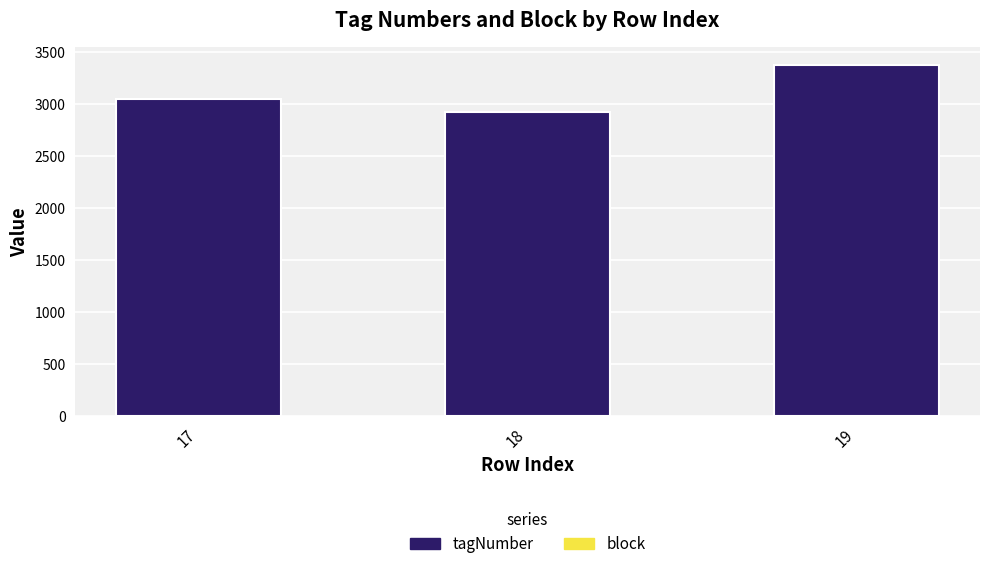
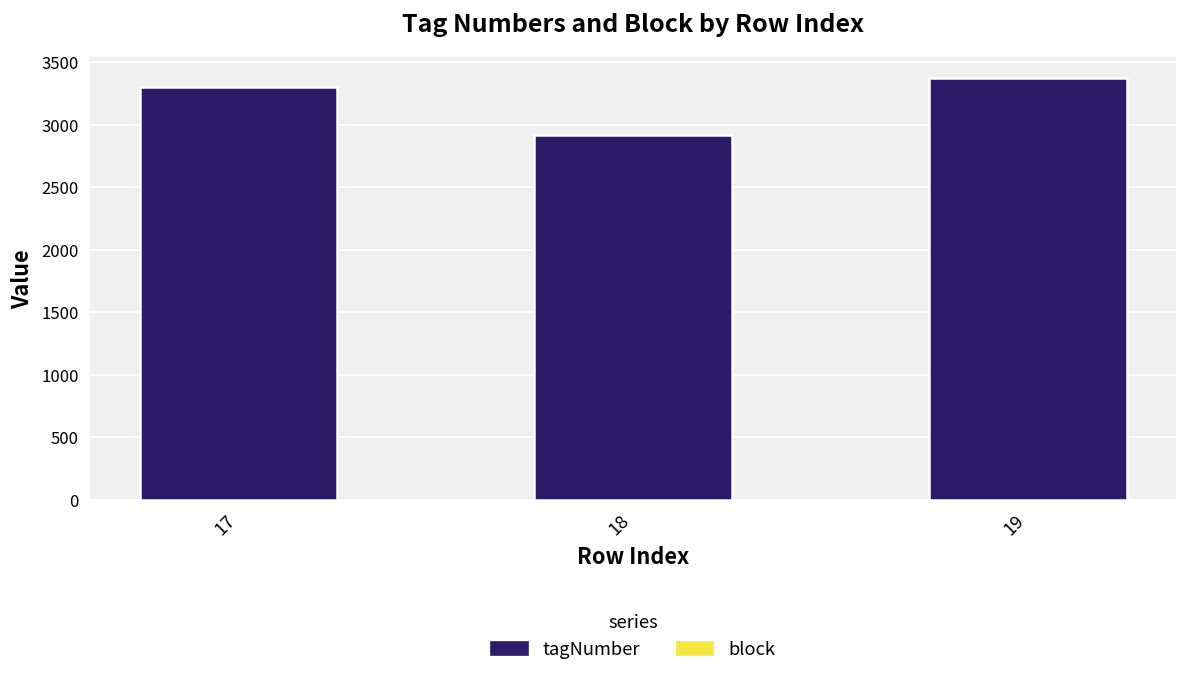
  {
    "tagNumber": {
-     "17": 3050,
+     "17": 3310,
      "18": 2920,
      "19": 3370
    }
  }
